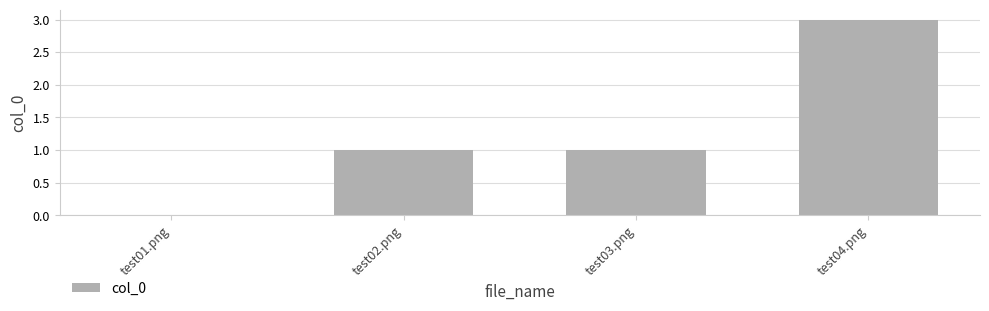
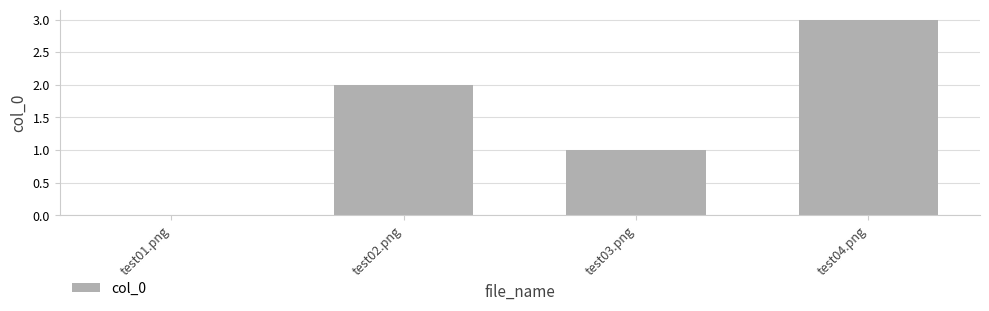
  {
    "test01.png": 0,
-   "test02.png": 1,
+   "test02.png": 2,
    "test03.png": 1,
    "test04.png": 3
  }
